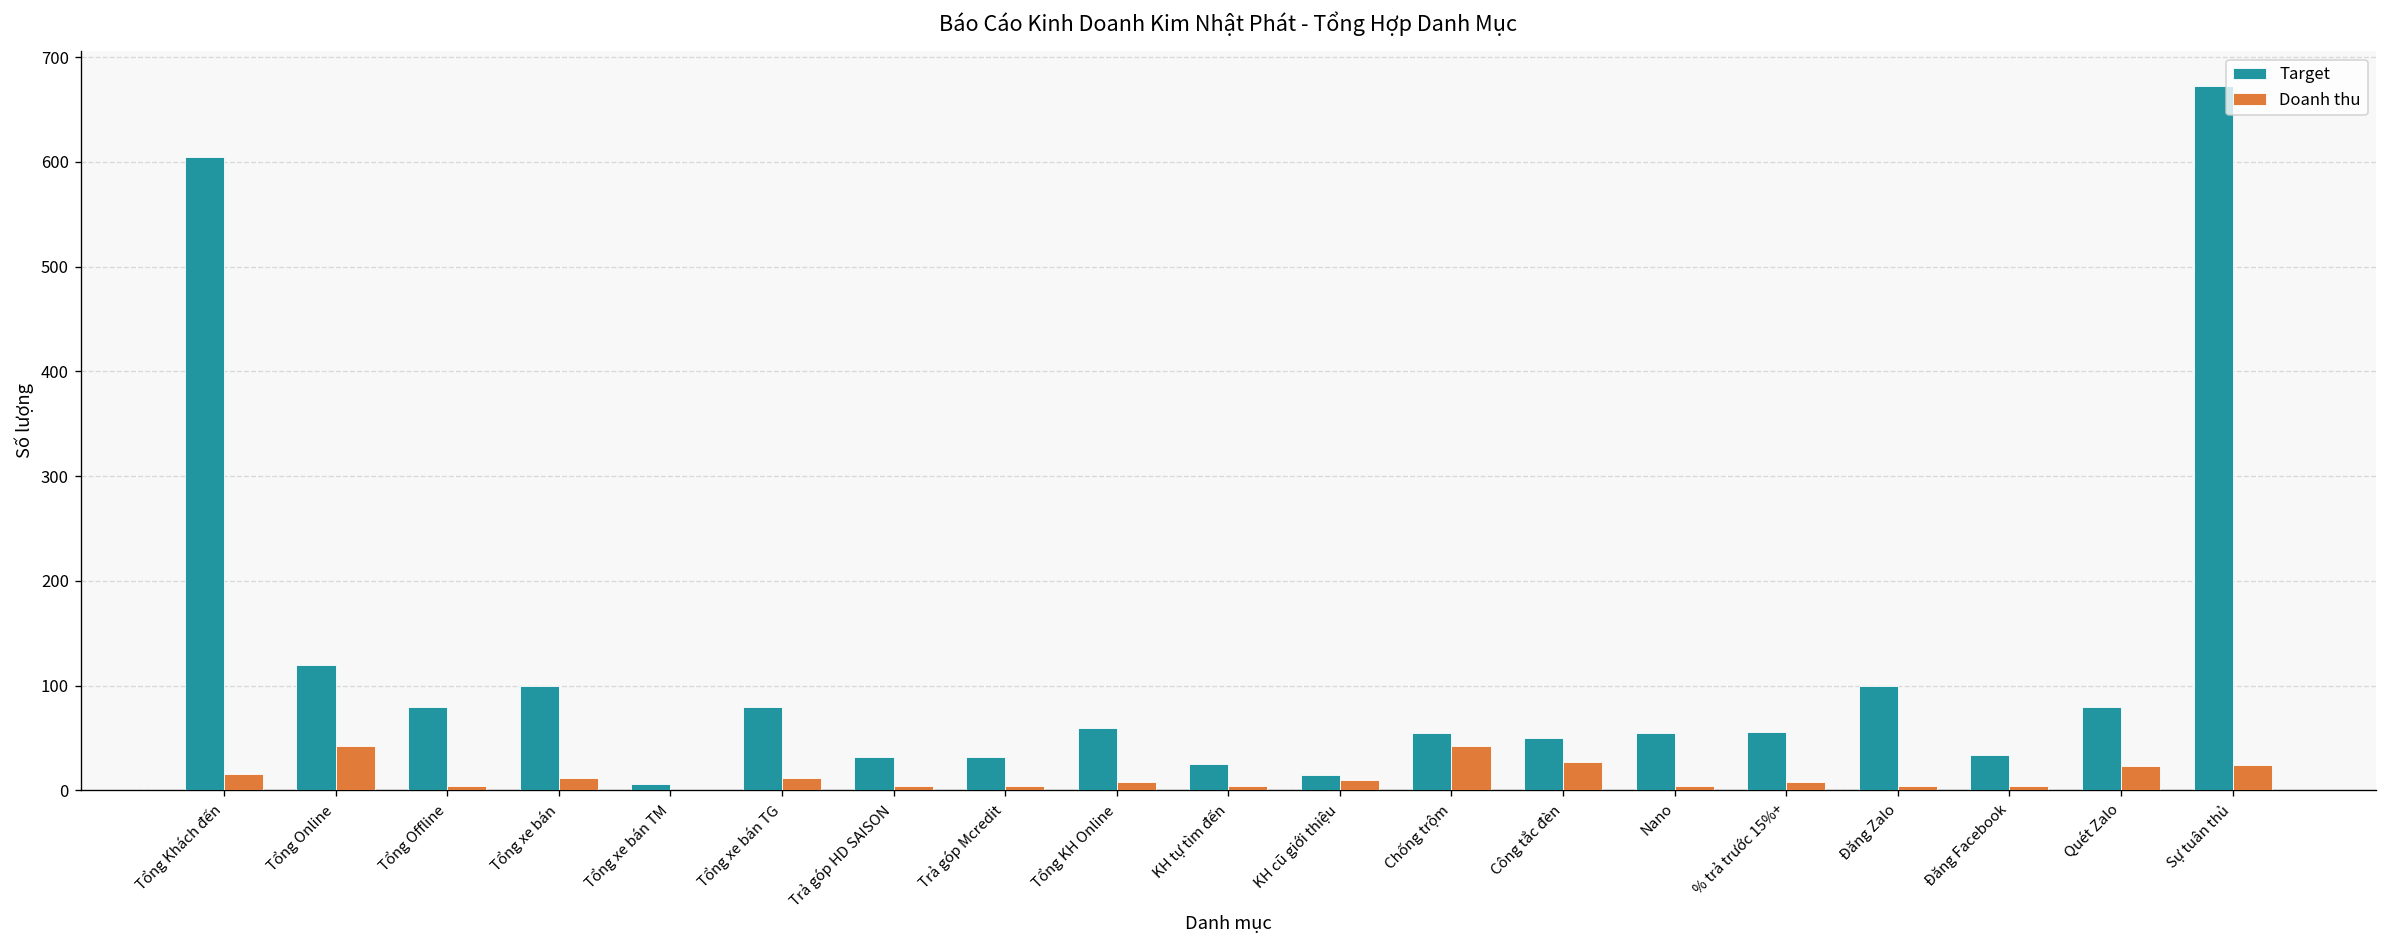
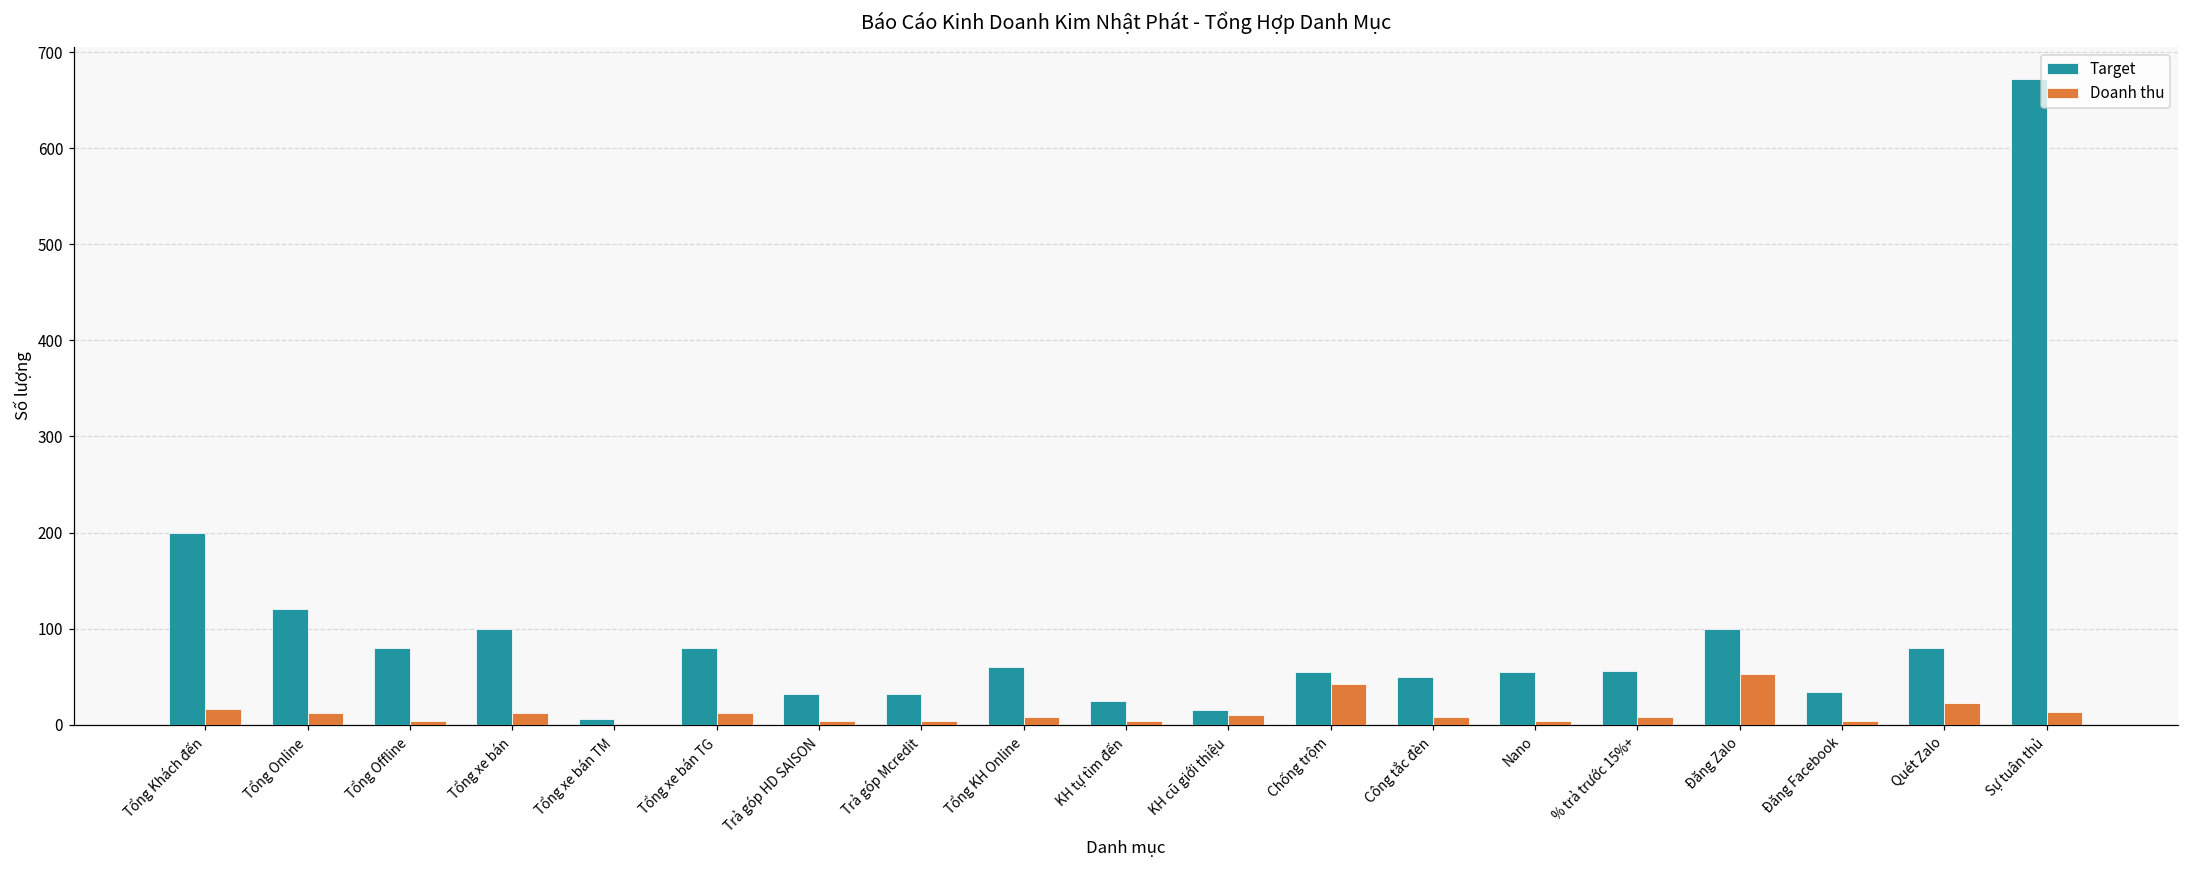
  {
    "Target": {
-     "Tổng Khách đến": 610,
+     "Tổng Khách đến": 200,
      "Tổng Online": 120,
      "Tổng Offline": 80,
      "Tổng xe bán": 100,
      "Tổng xe bán TM": 10,
      "Tổng xe bán TG": 80,
      "Trả góp HD SAISON": 30,
      "Trả góp Mcredit": 30,
      "Tổng KH Online": 60,
      "KH tự tìm đến": 30,
      "KH cũ giới thiệu": 20,
      "Chống trộm": 60,
      "Công tắc đèn": 50,
      "Nano": 60,
      "% trả trước 15%+": 60,
      "Đăng Zalo": 100,
      "Đăng Facebook": 30,
      "Quét Zalo": 80,
      "Sự tuân thủ": 670
    },
    "Doanh thu": {
      "Tổng Khách đến": 20,
-     "Tổng Online": 40,
+     "Tổng Online": 10,
      "Tổng Offline": 0,
      "Tổng xe bán": 10,
      "Tổng xe bán TM": 0,
      "Tổng xe bán TG": 10,
      "Trả góp HD SAISON": 0,
      "Trả góp Mcredit": 0,
      "Tổng KH Online": 10,
      "KH tự tìm đến": 0,
      "KH cũ giới thiệu": 10,
      "Chống trộm": 40,
-     "Công tắc đèn": 30,
+     "Công tắc đèn": 10,
      "Nano": 0,
      "% trả trước 15%+": 10,
-     "Đăng Zalo": 0,
+     "Đăng Zalo": 50,
      "Đăng Facebook": 0,
      "Quét Zalo": 20,
-     "Sự tuân thủ": 20
+     "Sự tuân thủ": 10
    }
  }
